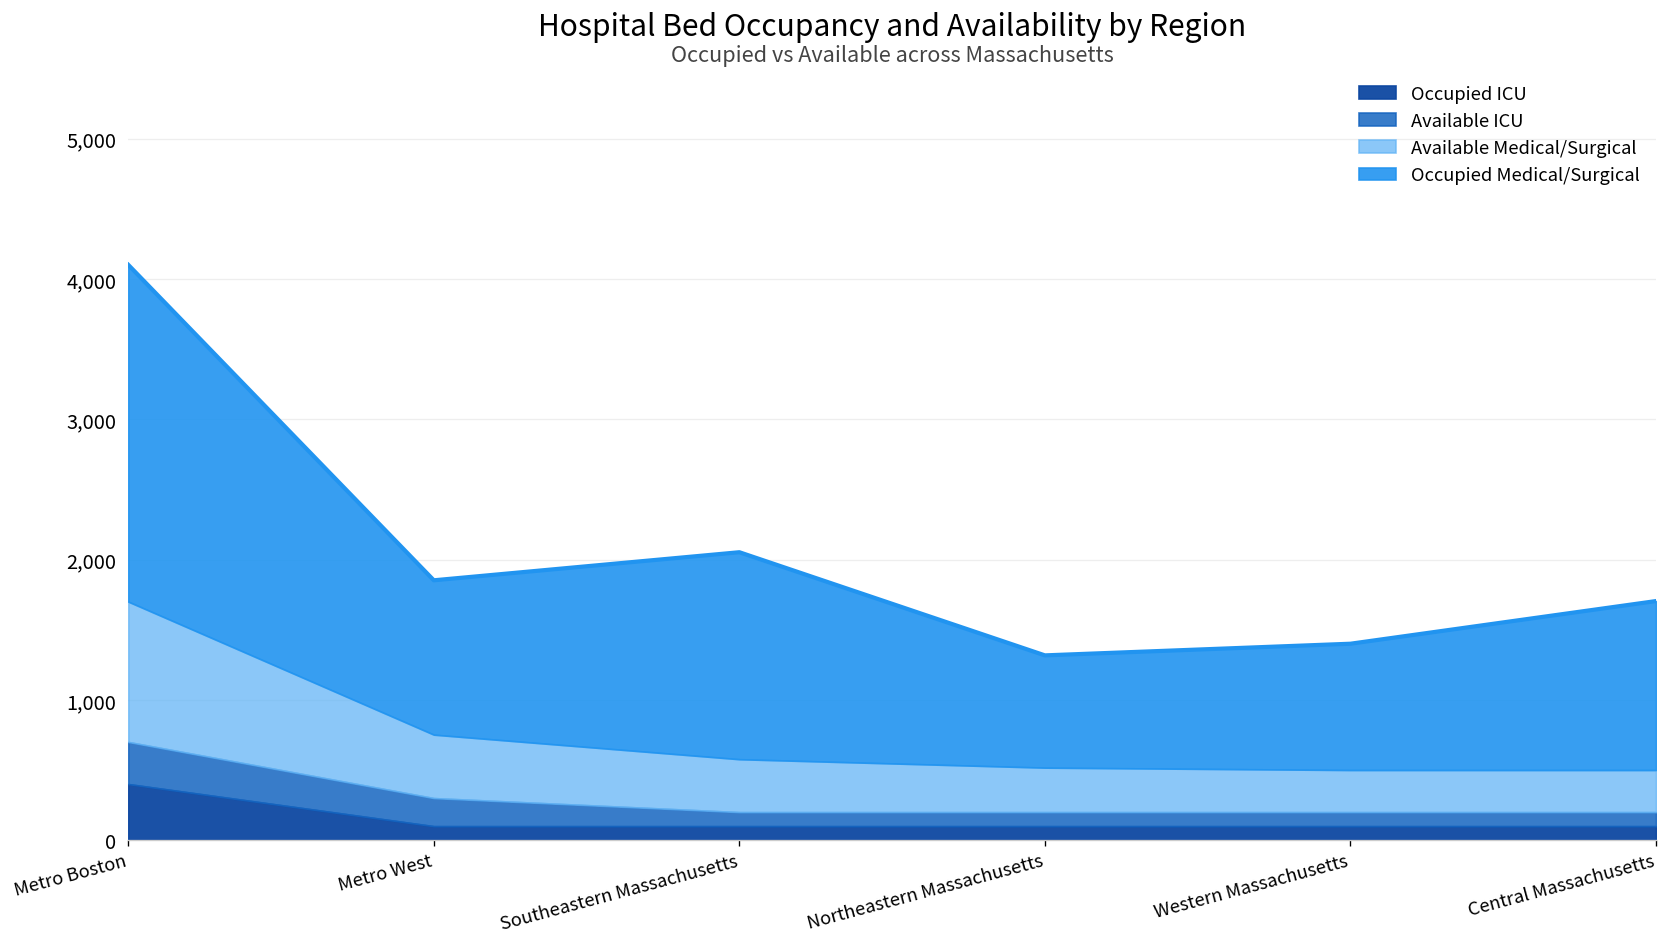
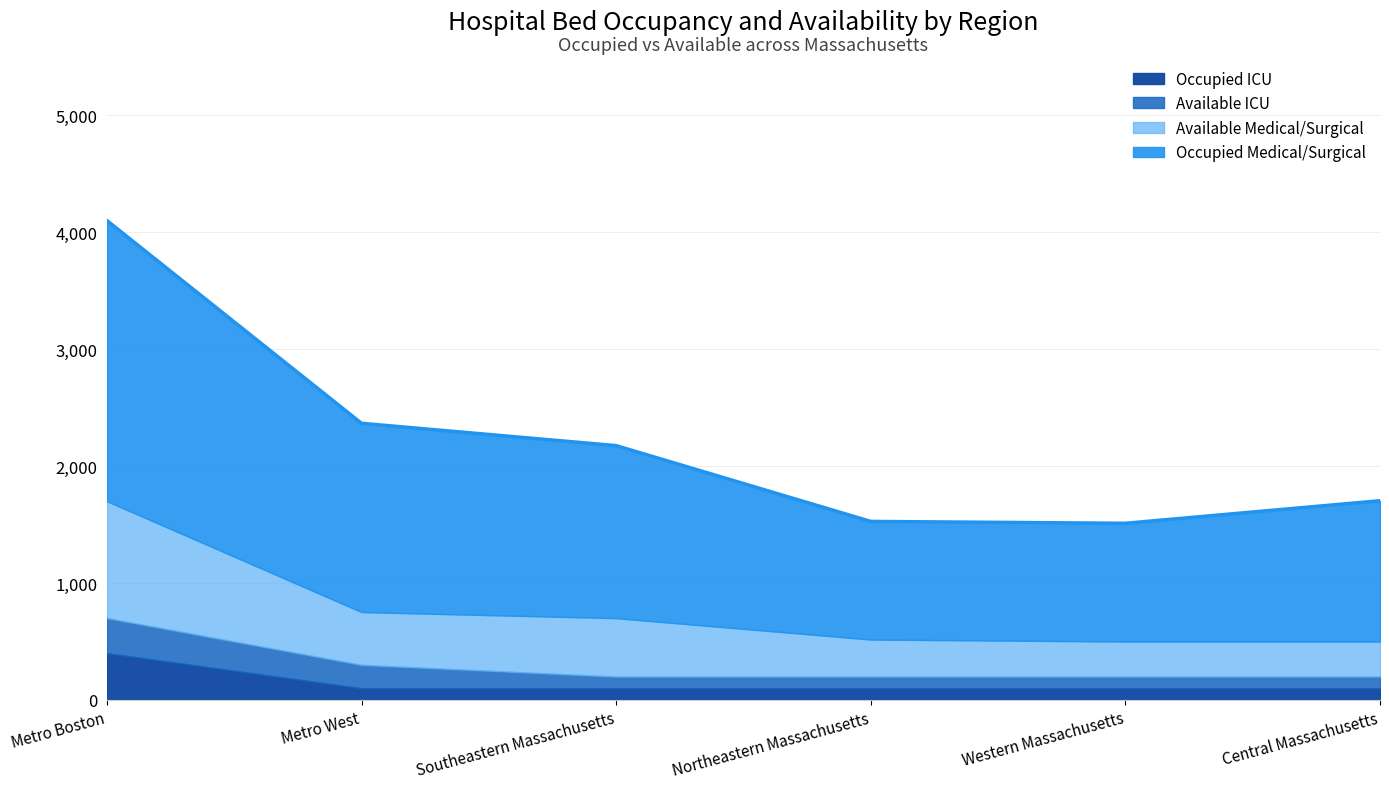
  {
    "Available Medical/Surgical": {
      "Metro Boston": "1,000",
      "Metro West": "450",
-     "Southeastern Massachusetts": "380",
+     "Southeastern Massachusetts": "500",
      "Northeastern Massachusetts": "320",
      "Western Massachusetts": "300",
      "Central Massachusetts": "300"
    },
    "Occupied Medical/Surgical": {
      "Metro Boston": "2,400",
-     "Metro West": "1,100",
+     "Metro West": "1,610",
      "Southeastern Massachusetts": "1,480",
-     "Northeastern Massachusetts": "800",
-     "Western Massachusetts": "900",
+     "Northeastern Massachusetts": "1,010",
+     "Western Massachusetts": "1,010",
      "Central Massachusetts": "1,200"
    }
  }
